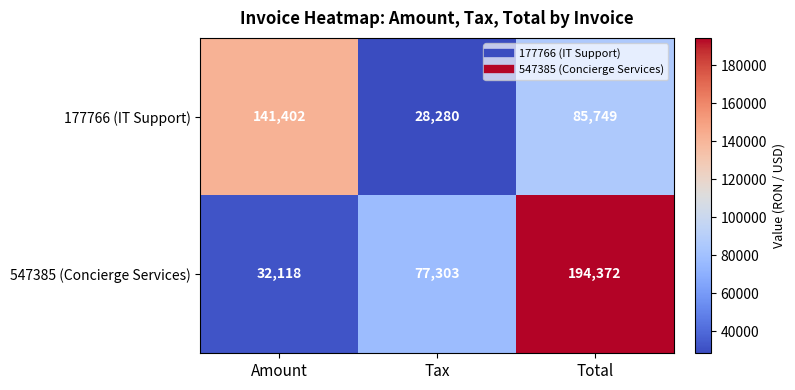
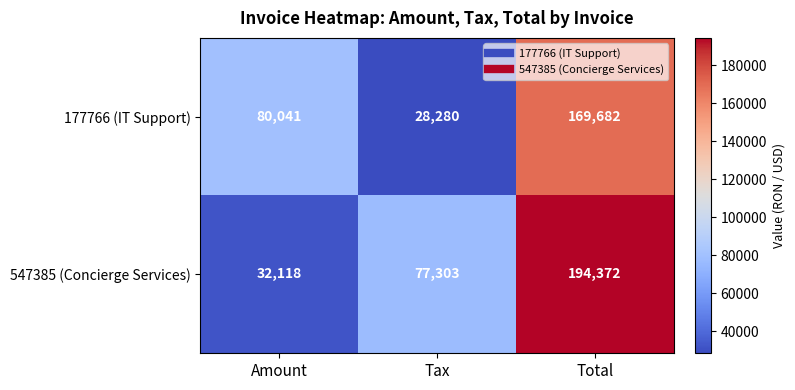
  {
    "177766 (IT Support)": {
-     "Amount": "141,402",
+     "Amount": "80,041",
      "Tax": "28,280",
-     "Total": "85,749"
+     "Total": "169,682"
    },
    "547385 (Concierge Services)": {
      "Amount": "32,118",
      "Tax": "77,303",
      "Total": "194,372"
    }
  }
